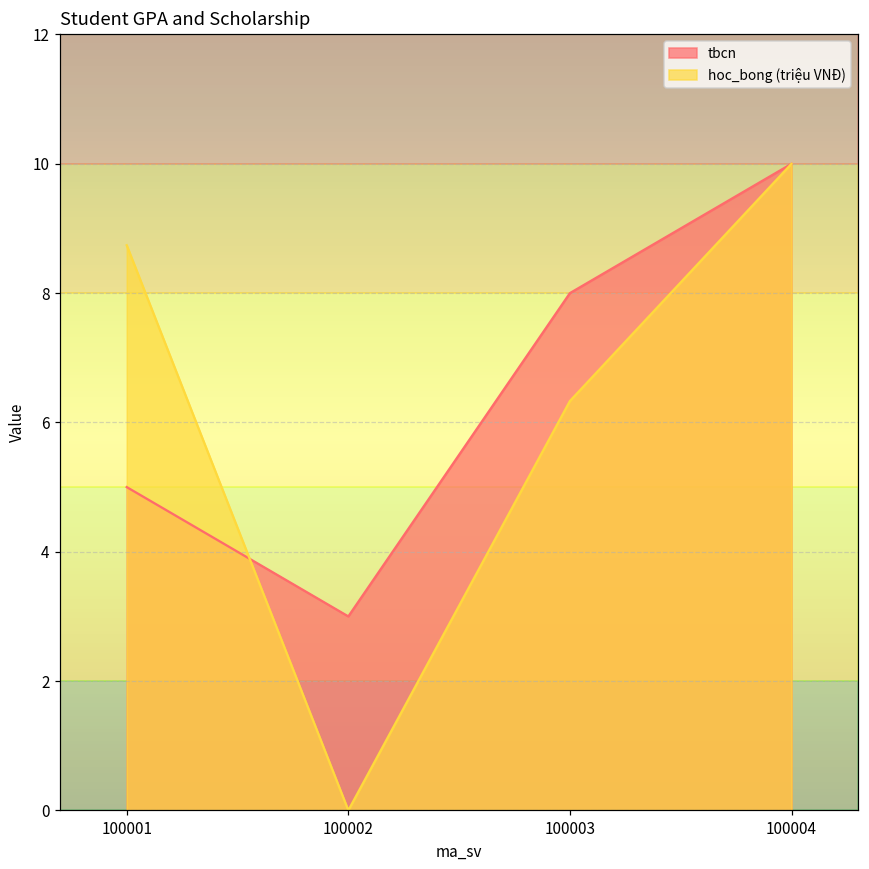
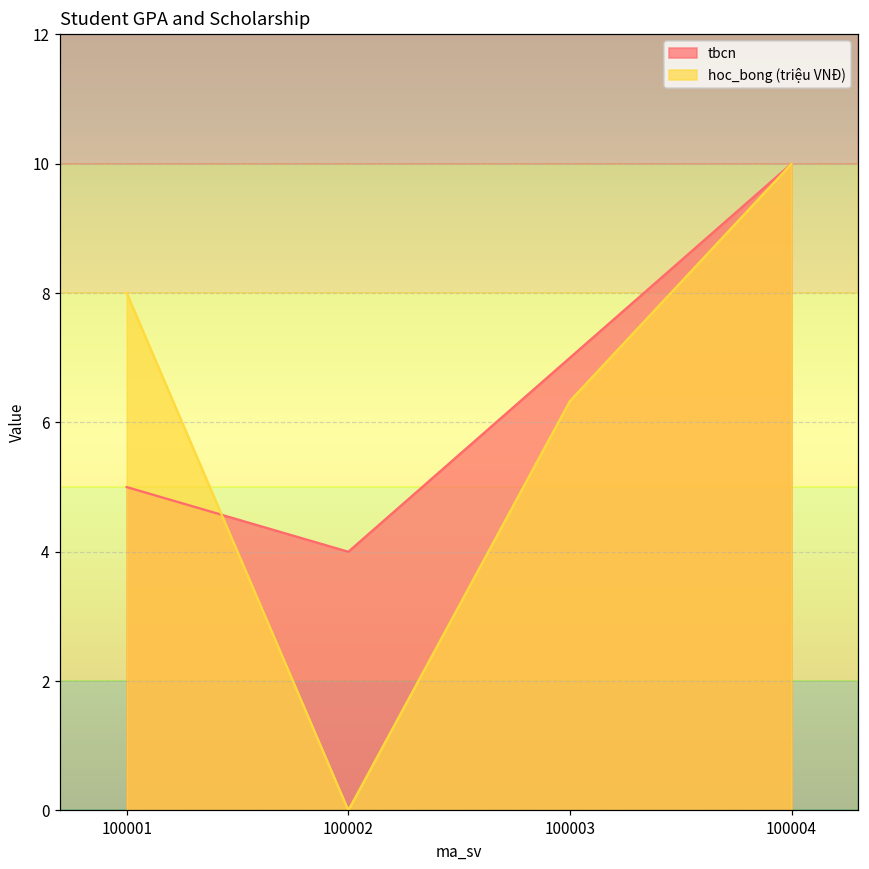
  {
    "tbcn": {
      "100001": 5,
-     "100002": 3,
-     "100003": 8
+     "100002": 4,
+     "100003": 7
    },
    "hoc_bong (triệu VNĐ)": {
-     "100001": 8.7,
+     "100001": 8.0,
      "100002": 0.0,
      "100003": 6.3
    }
  }
